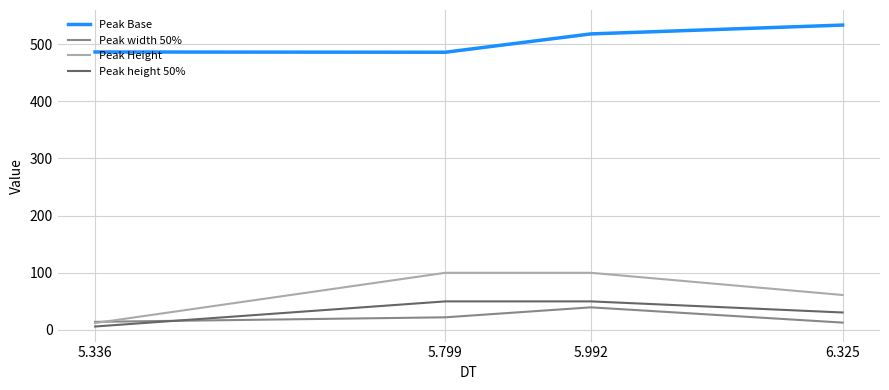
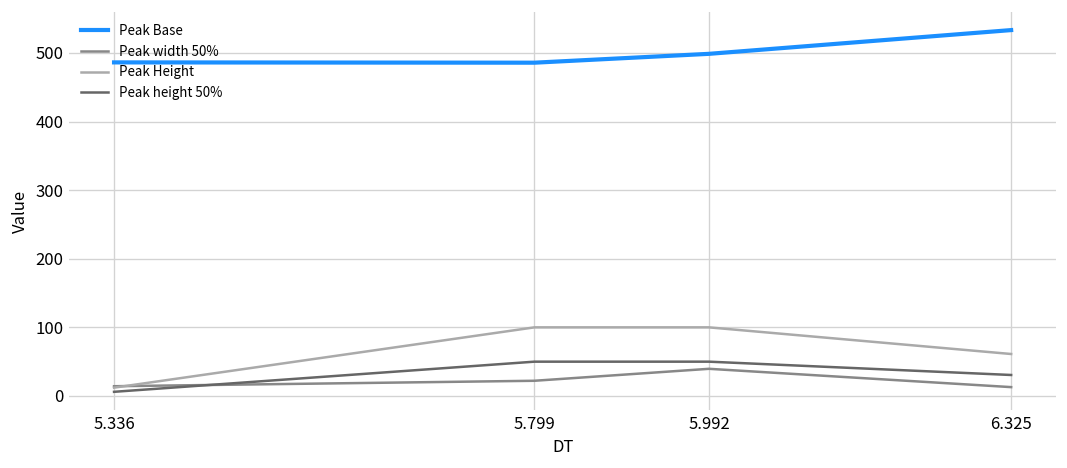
  {
    "Peak Base": {
      "5.336": 490,
      "5.799": 490,
-     "5.992": 520,
+     "5.992": 500,
      "6.325": 530
    }
  }
